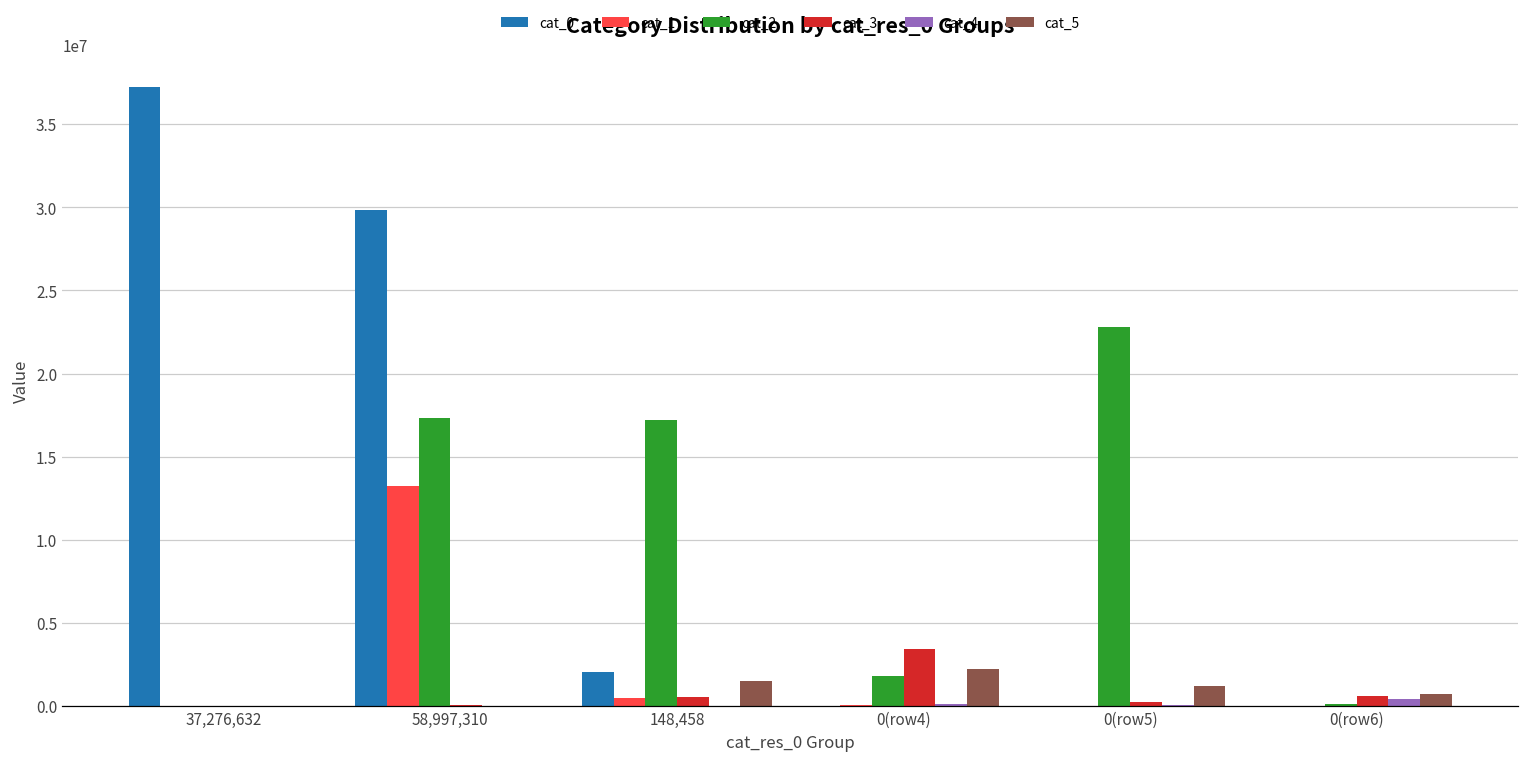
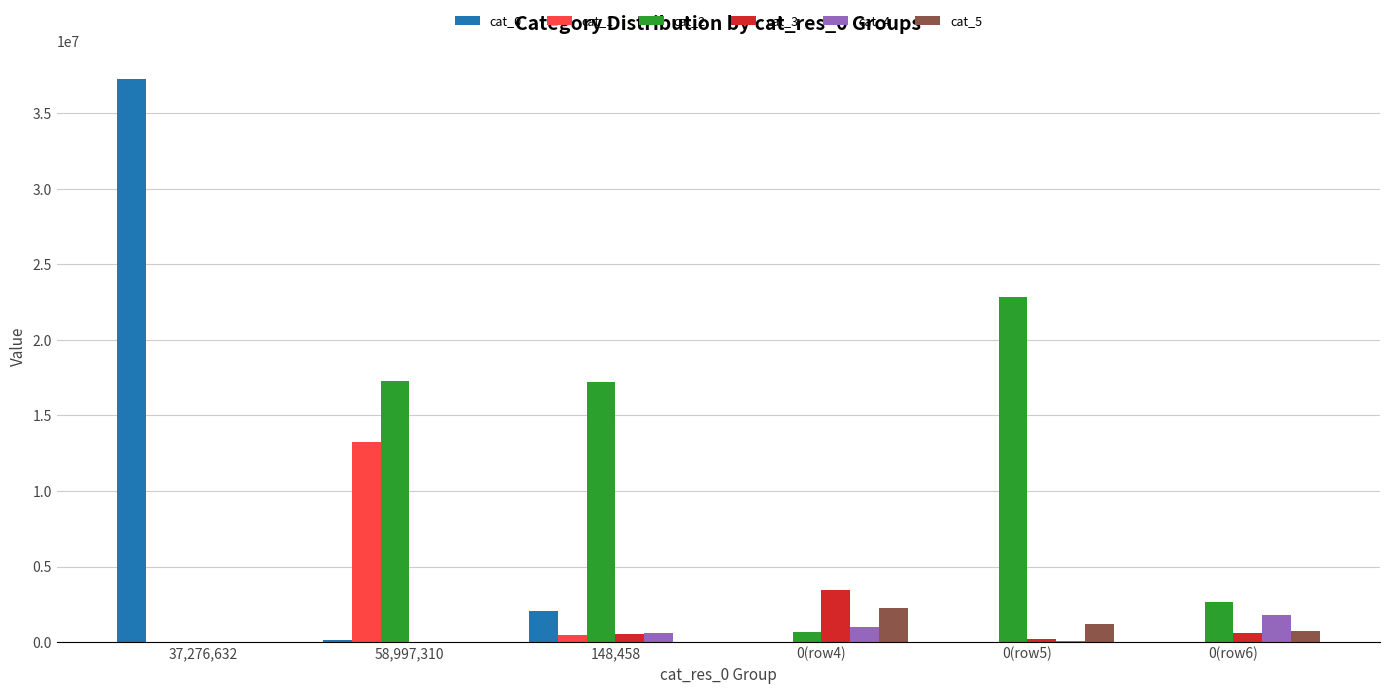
  {
    "cat_0": {
      "37,276,632": 37300000,
-     "58,997,310": 29800000,
+     "58,997,310": 100000,
      "148,458": 2000000
    },
    "cat_2": {
      "37,276,632": 0,
      "58,997,310": 17300000,
      "148,458": 17200000,
-     "0(row4)": 1800000,
+     "0(row4)": 600000,
      "0(row5)": 22800000,
-     "0(row6)": 100000
+     "0(row6)": 2600000
    },
    "cat_4": {
      "37,276,632": 0,
-     "148,458": 0,
-     "0(row4)": 100000,
-     "0(row6)": 400000
+     "148,458": 600000,
+     "0(row4)": 1000000,
+     "0(row6)": 1800000
    },
    "cat_5": {
      "37,276,632": 0,
-     "148,458": 1500000,
+     "148,458": 0,
      "0(row4)": 2200000,
      "0(row5)": 1200000,
      "0(row6)": 700000
    }
  }
